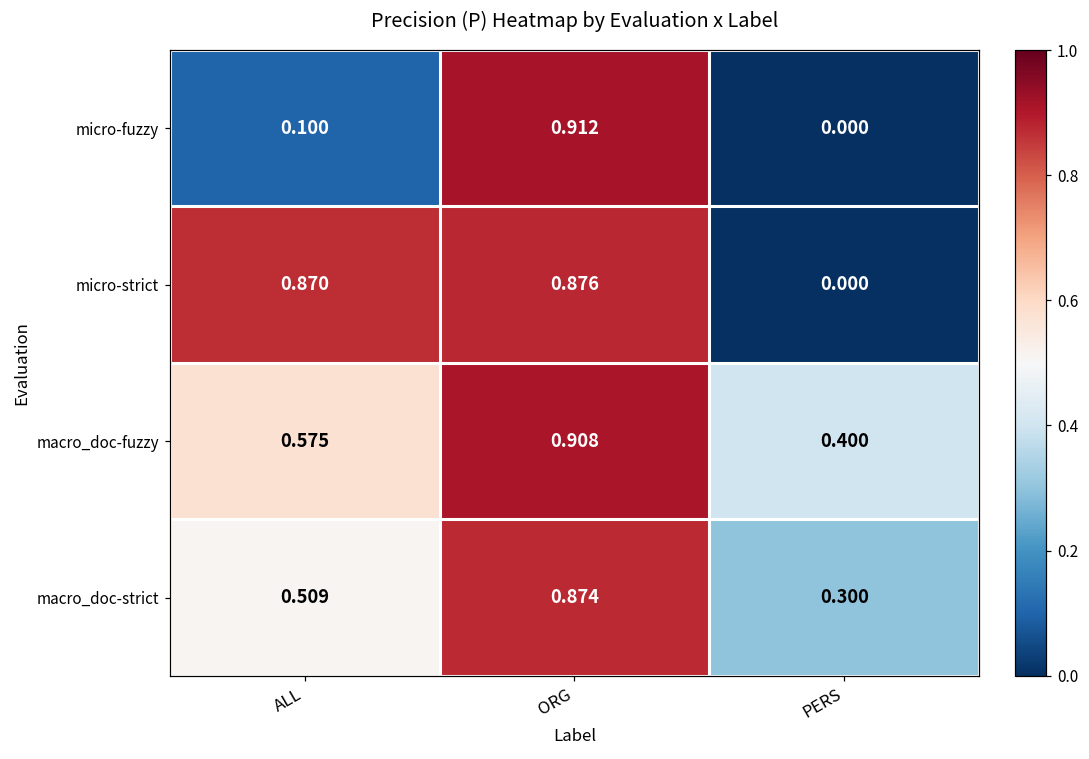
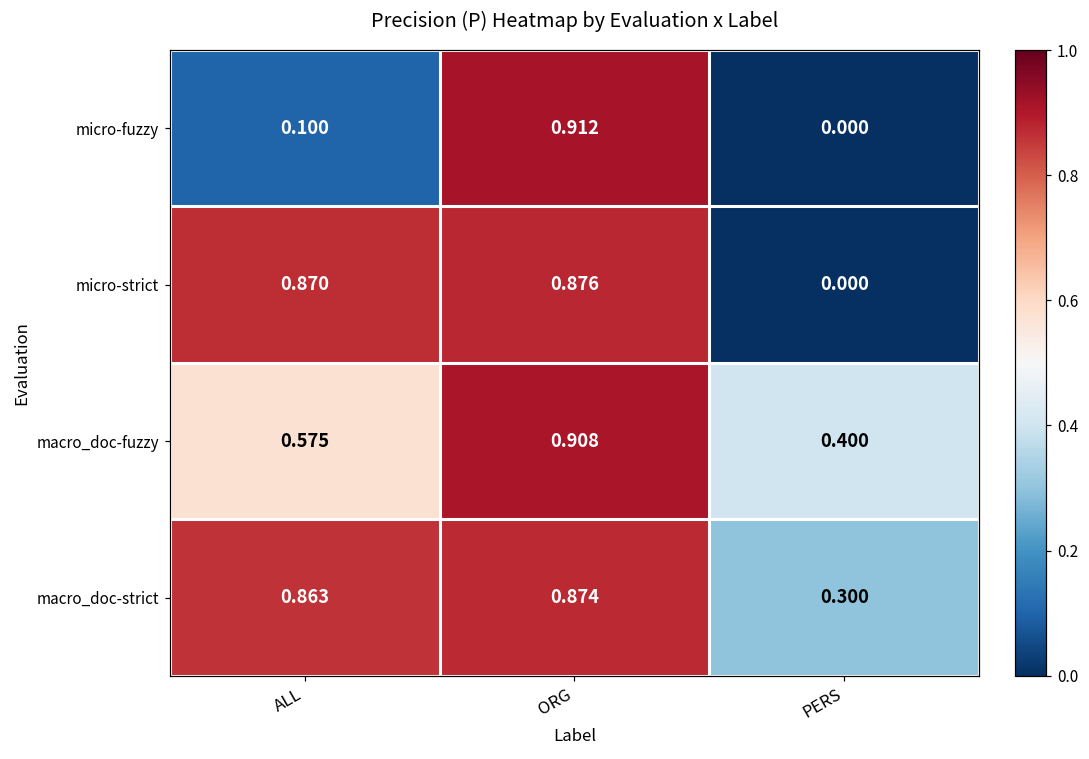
  {
    "micro-fuzzy": {
      "ALL": 0.100,
      "ORG": 0.912,
      "PERS": 0.000
    },
    "micro-strict": {
      "ALL": 0.870,
      "ORG": 0.876,
      "PERS": 0.000
    },
    "macro_doc-fuzzy": {
      "ALL": 0.575,
      "ORG": 0.908,
      "PERS": 0.400
    },
    "macro_doc-strict": {
-     "ALL": 0.509,
+     "ALL": 0.863,
      "ORG": 0.874,
      "PERS": 0.300
    }
  }
